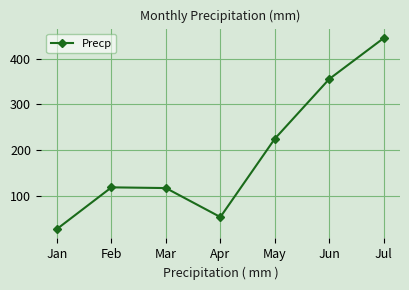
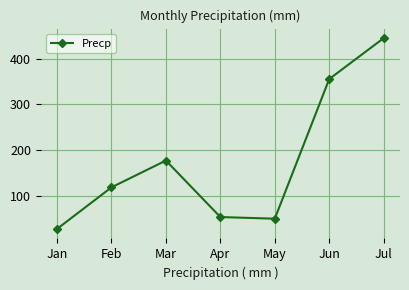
  {
    "Jan": 30,
    "Feb": 120,
-   "Mar": 120,
+   "Mar": 180,
    "Apr": 50,
-   "May": 220,
+   "May": 50,
    "Jun": 360,
    "Jul": 450
  }
